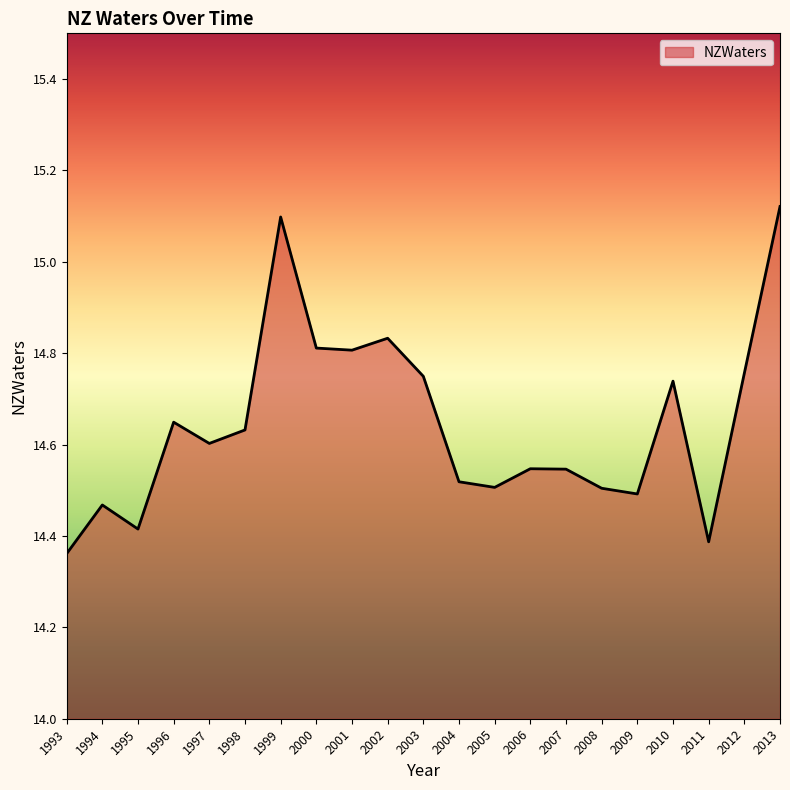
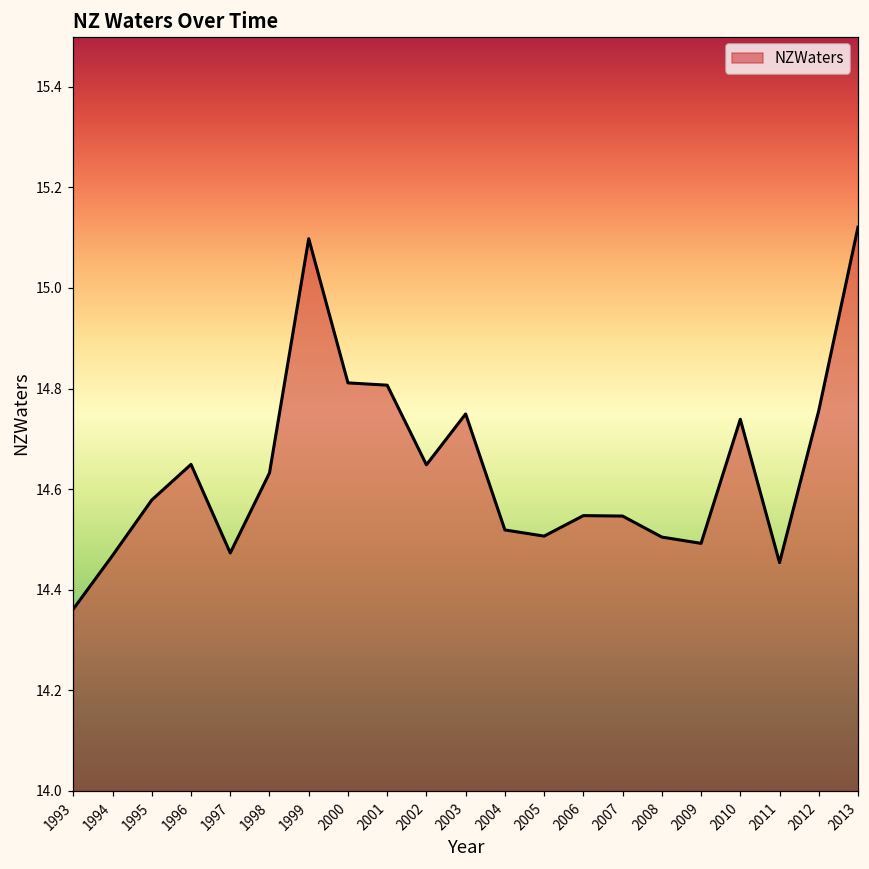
  {
    "1993": 14.36,
    "1994": 14.47,
-   "1995": 14.42,
+   "1995": 14.58,
    "1996": 14.65,
-   "1997": 14.60,
+   "1997": 14.47,
    "1998": 14.63,
    "1999": 15.10,
    "2000": 14.81,
    "2001": 14.81,
-   "2002": 14.83,
+   "2002": 14.65,
    "2003": 14.75,
    "2004": 14.52,
    "2005": 14.51,
    "2006": 14.55,
    "2007": 14.55,
    "2008": 14.50,
    "2009": 14.49,
    "2010": 14.74,
-   "2011": 14.39,
+   "2011": 14.45,
    "2012": 14.76,
    "2013": 15.12
  }
